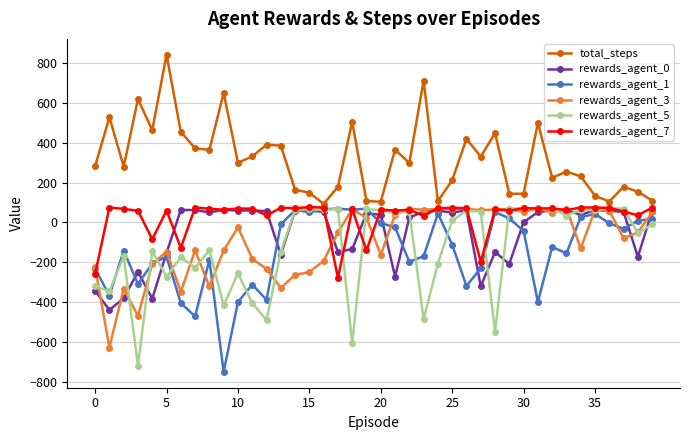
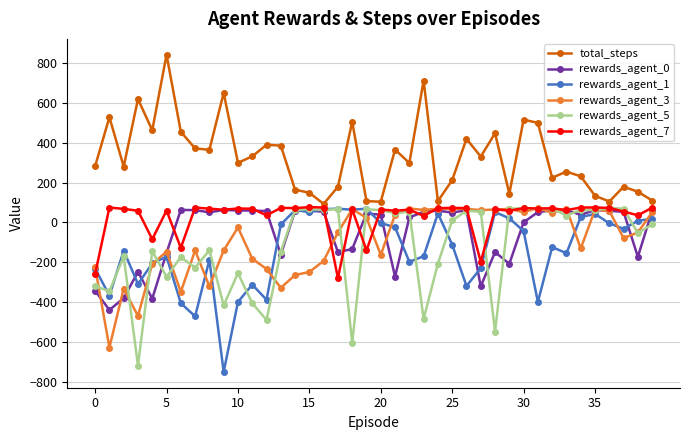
  {
    "total_steps": {
      "0": 280,
      "5": 840,
      "10": 300,
      "15": 150,
      "20": 100,
      "25": 210,
-     "30": 140,
+     "30": 520,
      "35": 130
    },
    "rewards_agent_0": {
      "0": -340,
      "20": 40,
      "25": 50,
      "30": 0
    },
    "rewards_agent_1": {
      "5": -170,
      "10": -400,
      "20": 0,
      "25": -110,
      "30": -40,
      "35": 40
    },
    "rewards_agent_3": {
      "10": -30,
      "15": -250,
      "20": -160,
      "30": 50
    },
    "rewards_agent_5": {
      "0": -320,
      "5": -270,
      "10": -250,
      "25": 10
    },
    "rewards_agent_7": {
      "0": -260,
      "5": 60
    }
  }
